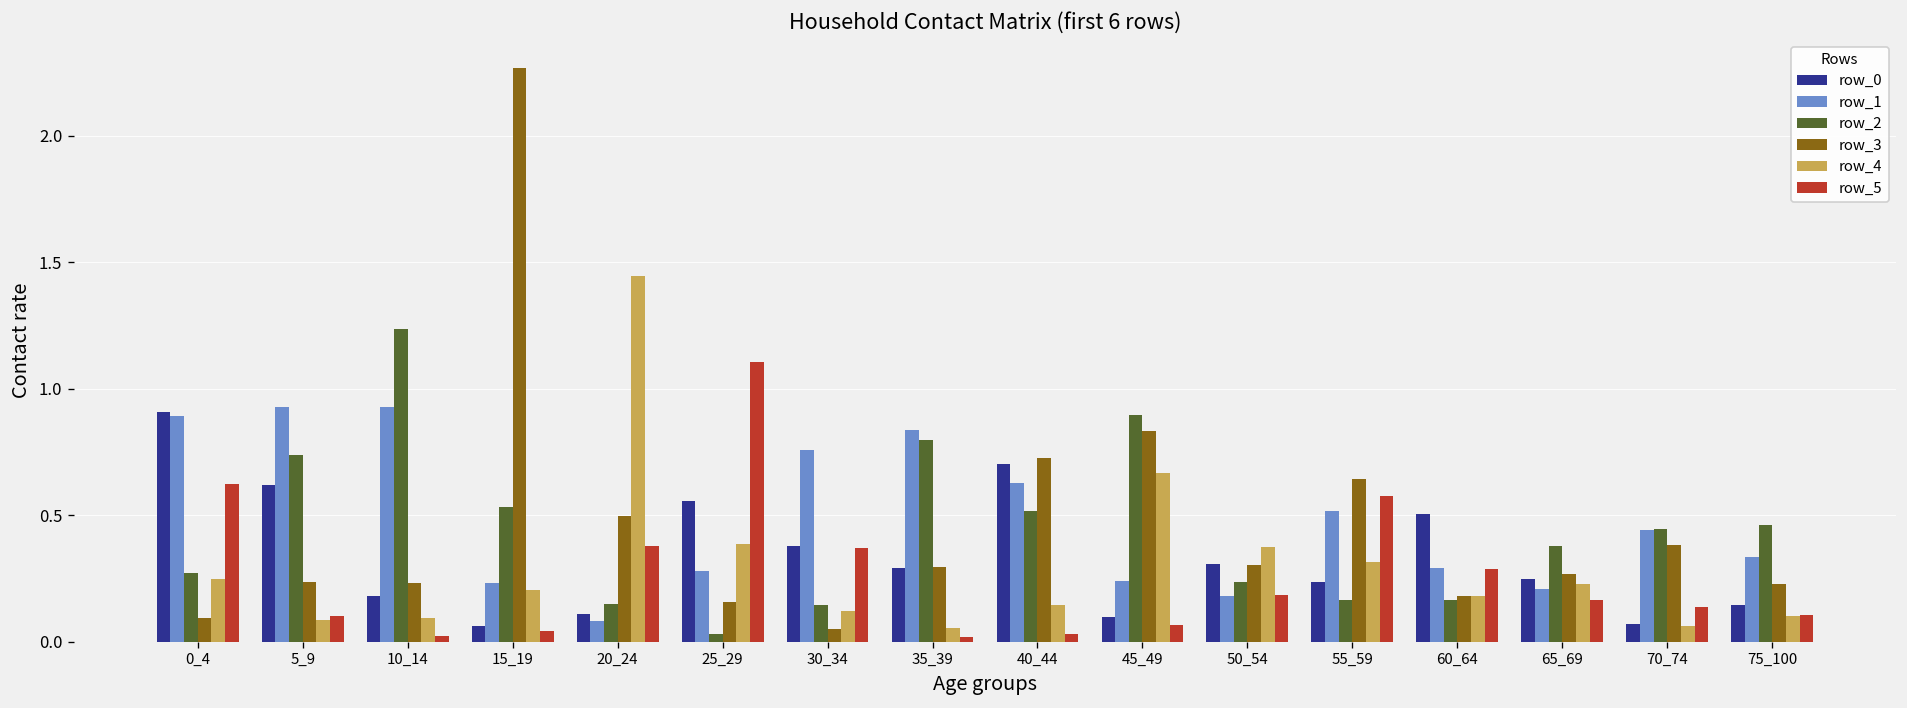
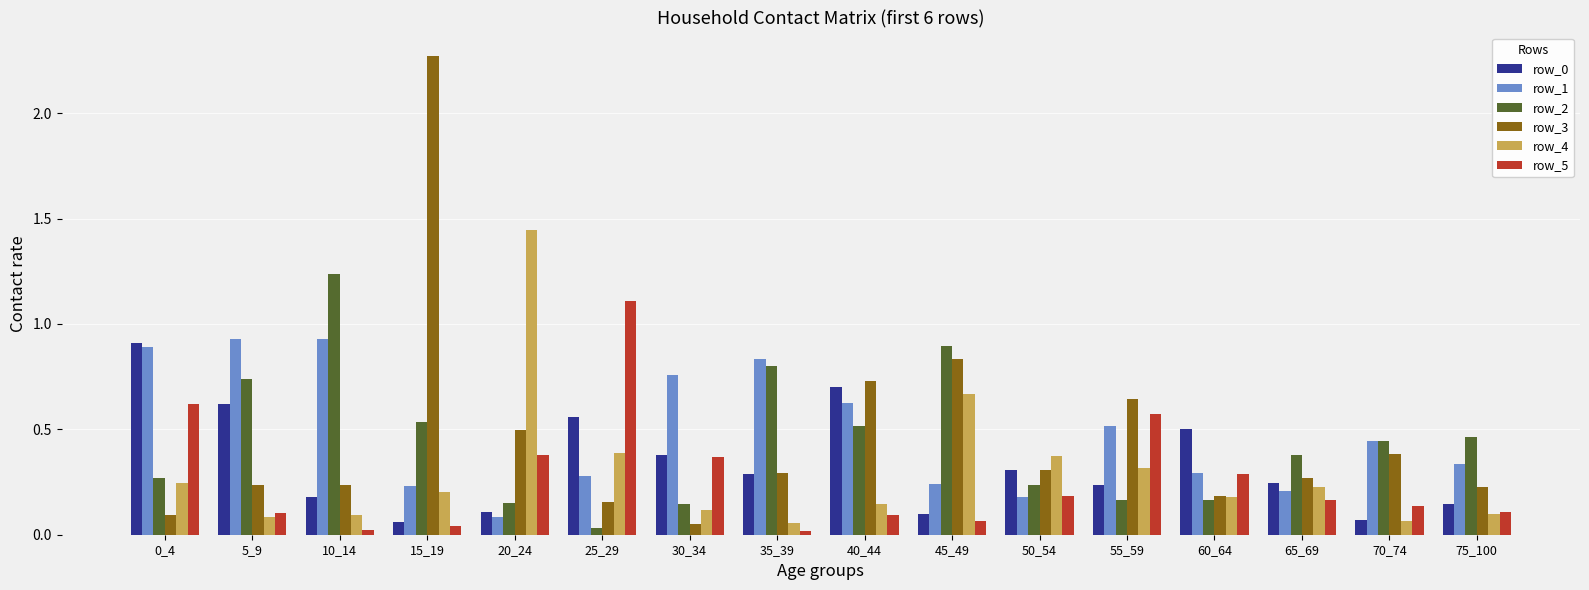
  {
    "row_0": {
      "0_4": 0.91,
      "5_9": 0.62,
      "10_14": 0.18,
      "15_19": 0.06,
      "20_24": 0.11,
      "25_29": 0.56,
      "30_34": 0.38,
      "35_39": 0.29,
      "40_44": 0.70,
      "45_49": 0.10,
      "50_54": 0.31,
      "55_59": 0.24,
      "60_64": 0.50,
      "65_69": 0.25,
      "70_74": 0.07,
      "75_100": 0.14
    },
    "row_1": {
      "0_4": 0.89,
      "5_9": 0.93,
      "10_14": 0.93,
      "15_19": 0.23,
      "20_24": 0.08,
      "25_29": 0.28,
      "30_34": 0.76,
      "35_39": 0.84,
      "40_44": 0.63,
      "45_49": 0.24,
      "50_54": 0.18,
      "55_59": 0.52,
      "60_64": 0.29,
      "65_69": 0.21,
      "70_74": 0.44,
      "75_100": 0.34
    },
    "row_2": {
      "0_4": 0.27,
      "5_9": 0.74,
      "10_14": 1.24,
      "15_19": 0.53,
      "20_24": 0.15,
      "25_29": 0.03,
      "30_34": 0.15,
      "35_39": 0.80,
      "40_44": 0.52,
      "45_49": 0.90,
      "50_54": 0.23,
      "55_59": 0.17,
      "60_64": 0.16,
      "65_69": 0.38,
      "70_74": 0.45,
      "75_100": 0.46
    },
    "row_3": {
      "0_4": 0.09,
      "5_9": 0.23,
      "10_14": 0.23,
      "15_19": 2.27,
      "20_24": 0.50,
      "25_29": 0.16,
      "30_34": 0.05,
      "35_39": 0.29,
      "40_44": 0.73,
      "45_49": 0.83,
      "50_54": 0.30,
      "55_59": 0.65,
      "60_64": 0.18,
      "65_69": 0.27,
      "70_74": 0.38,
      "75_100": 0.23
    },
    "row_4": {
      "0_4": 0.25,
      "5_9": 0.09,
      "10_14": 0.09,
      "15_19": 0.20,
      "20_24": 1.45,
      "25_29": 0.39,
      "30_34": 0.12,
      "35_39": 0.05,
      "40_44": 0.15,
      "45_49": 0.67,
      "50_54": 0.38,
      "55_59": 0.32,
      "60_64": 0.18,
      "65_69": 0.23,
      "70_74": 0.06,
      "75_100": 0.10
    },
    "row_5": {
      "0_4": 0.62,
      "5_9": 0.10,
      "10_14": 0.02,
      "15_19": 0.04,
      "20_24": 0.38,
      "25_29": 1.11,
      "30_34": 0.37,
      "35_39": 0.02,
-     "40_44": 0.03,
+     "40_44": 0.09,
      "45_49": 0.07,
      "50_54": 0.19,
      "55_59": 0.57,
      "60_64": 0.29,
      "65_69": 0.16,
      "70_74": 0.14,
      "75_100": 0.11
    }
  }
